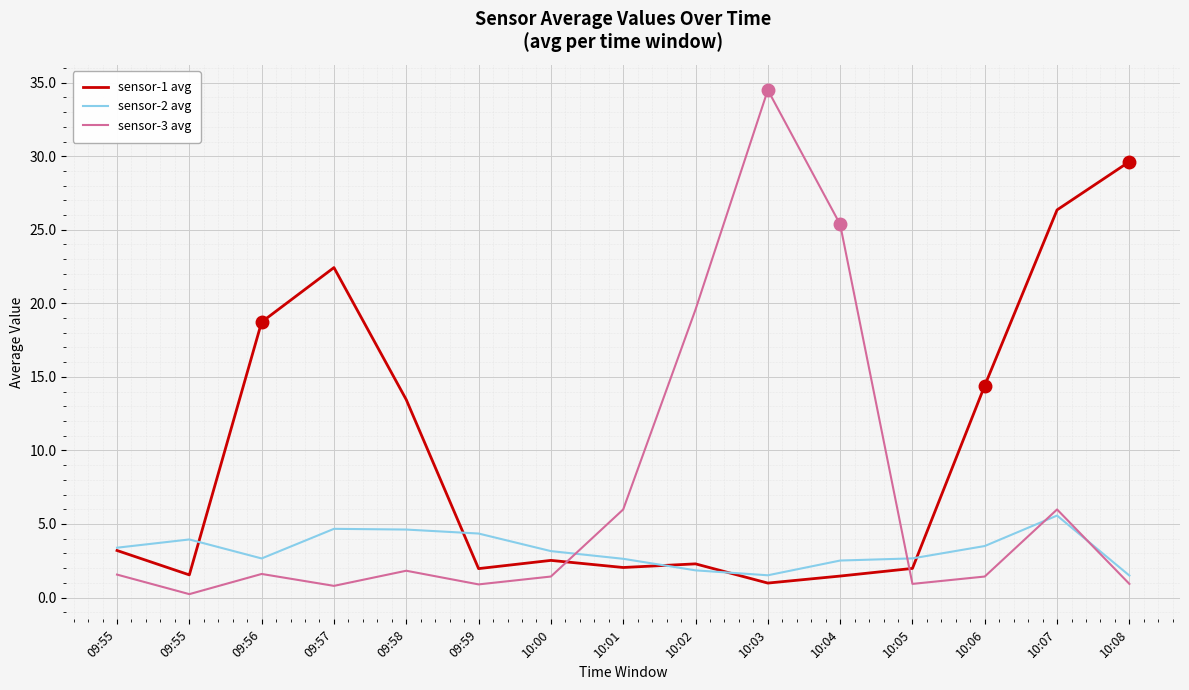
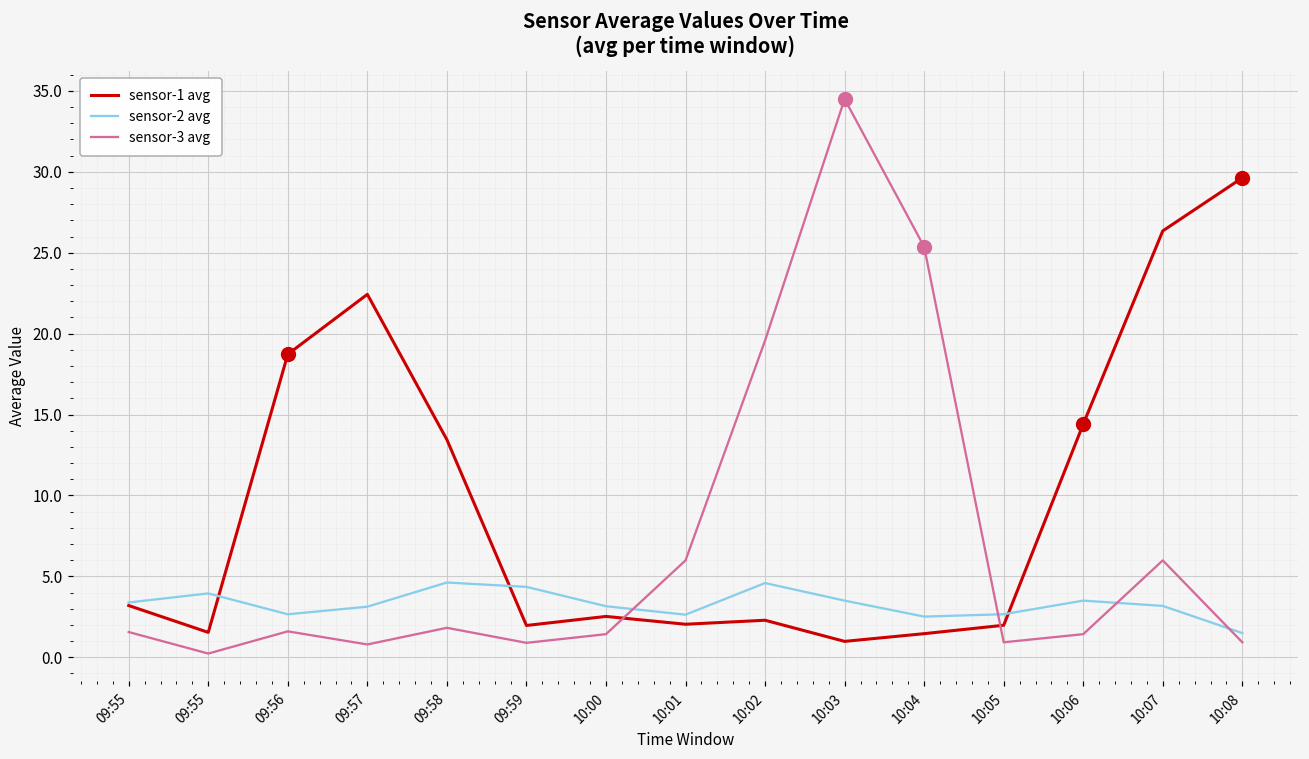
  {
    "sensor-2 avg": {
      "09:56": 2.7,
-     "09:57": 4.7,
+     "09:57": 3.1,
      "09:58": 4.6,
      "09:59": 4.4,
      "10:00": 3.2,
      "10:01": 2.6,
-     "10:02": 1.8,
-     "10:03": 1.5,
+     "10:02": 4.6,
+     "10:03": 3.5,
      "10:04": 2.5,
      "10:05": 2.7,
      "10:06": 3.5,
-     "10:07": 5.6,
+     "10:07": 3.2,
      "10:08": 1.5
    }
  }
